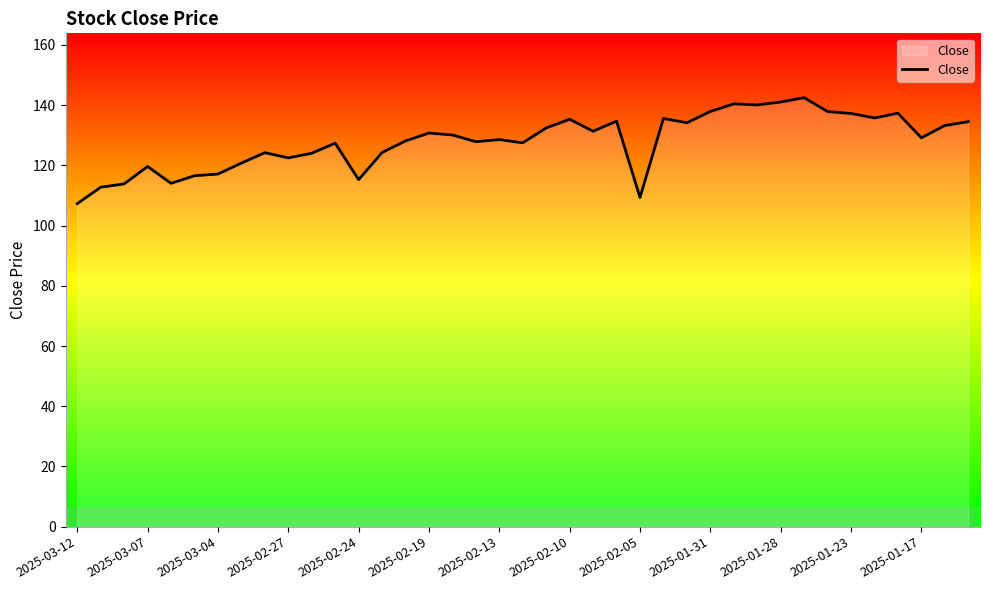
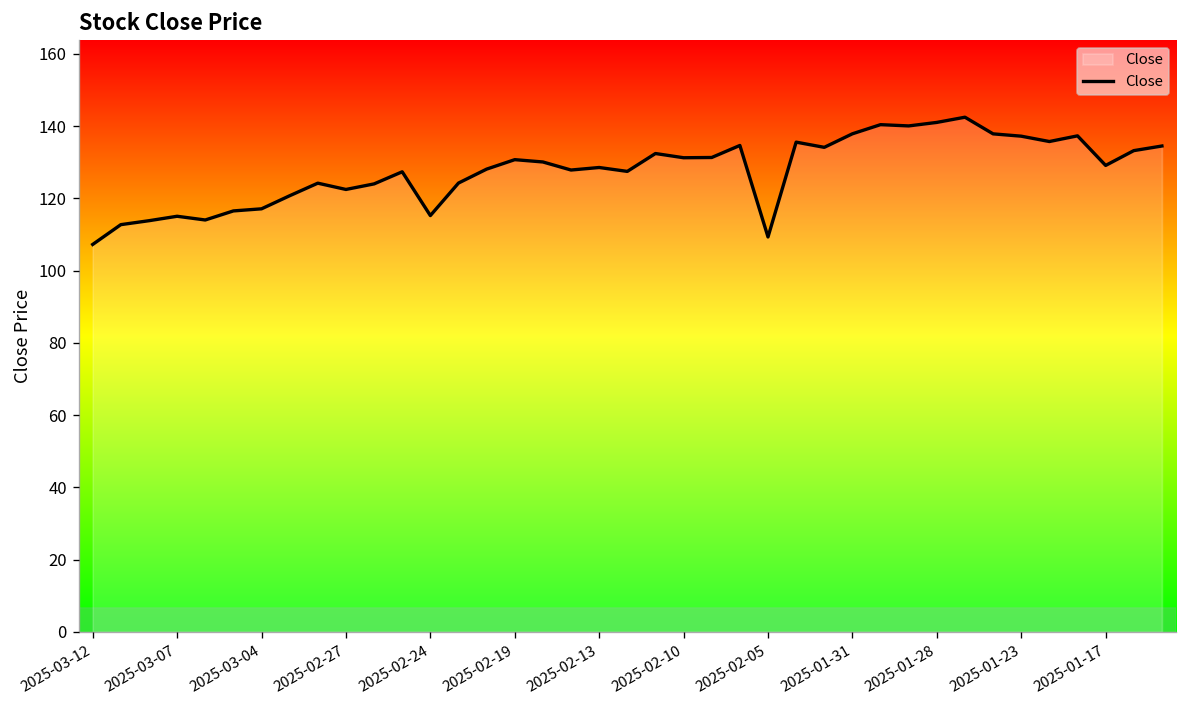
  {
    "2025-03-12": 107,
-   "2025-03-07": 120,
+   "2025-03-07": 115,
    "2025-03-04": 117,
    "2025-02-27": 123,
    "2025-02-24": 115,
    "2025-02-19": 131,
    "2025-02-13": 129,
-   "2025-02-10": 135,
+   "2025-02-10": 131,
    "2025-02-05": 109,
    "2025-01-31": 138,
    "2025-01-28": 141,
    "2025-01-23": 137,
    "2025-01-17": 129
  }
